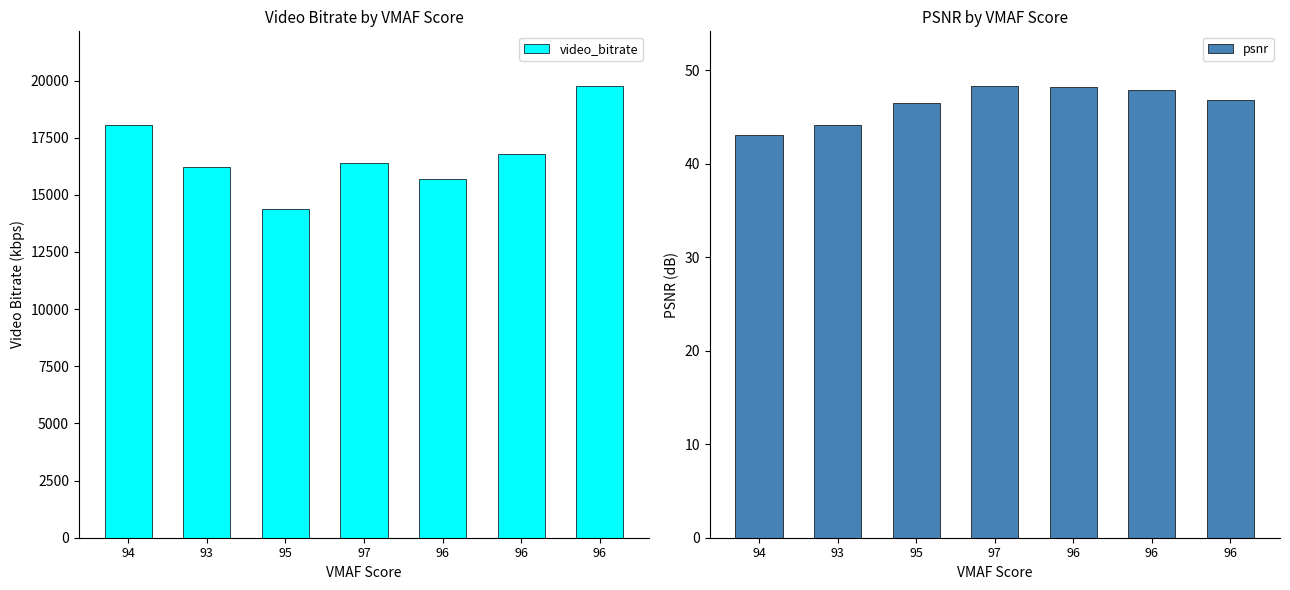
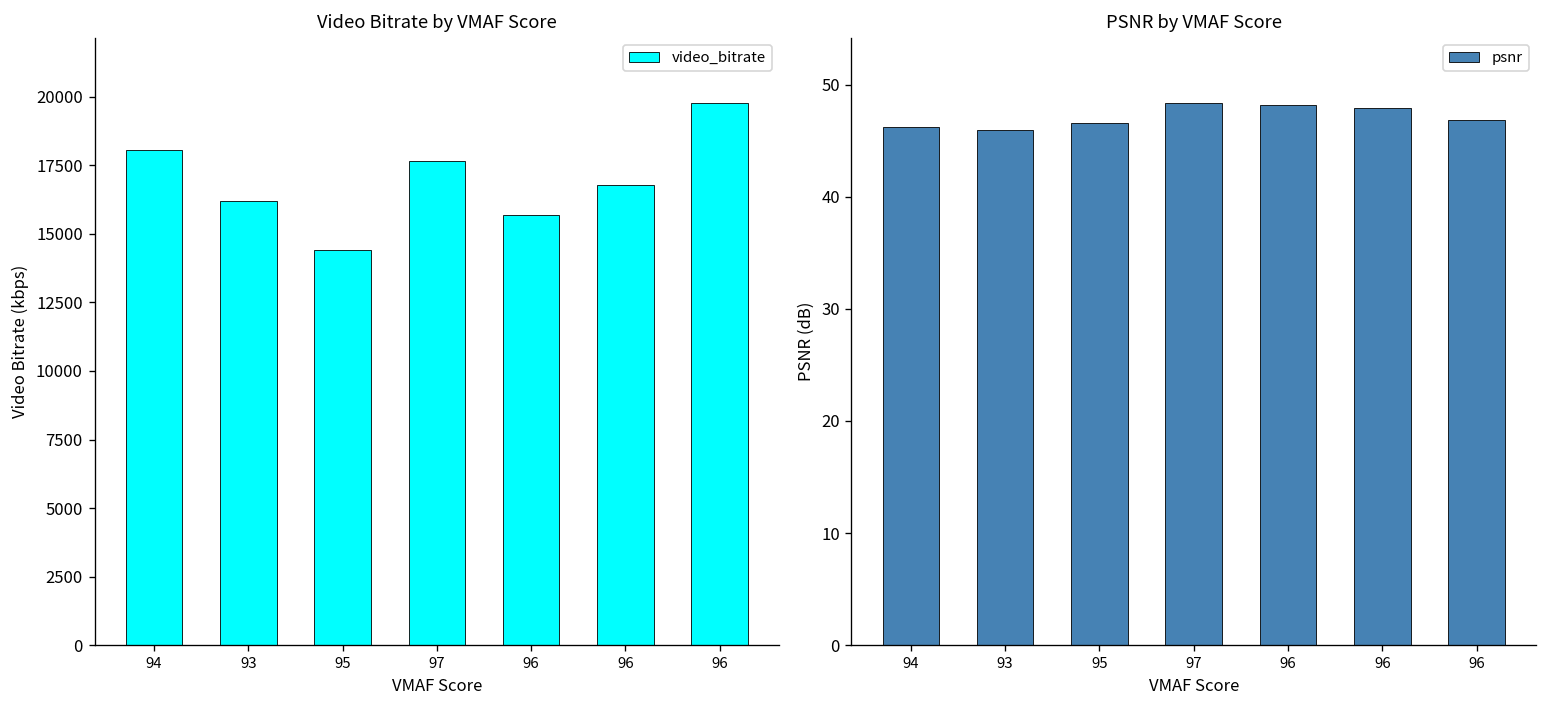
  {
    "Video Bitrate by VMAF Score": {
      "94": 18000,
      "93": 16200,
      "95": 14400,
-     "97": 16400
+     "97": 17600
    },
    "PSNR by VMAF Score": {
-     "94": 43,
-     "93": 44,
+     "94": 46,
+     "93": 46,
      "95": 47,
      "97": 48
    }
  }
